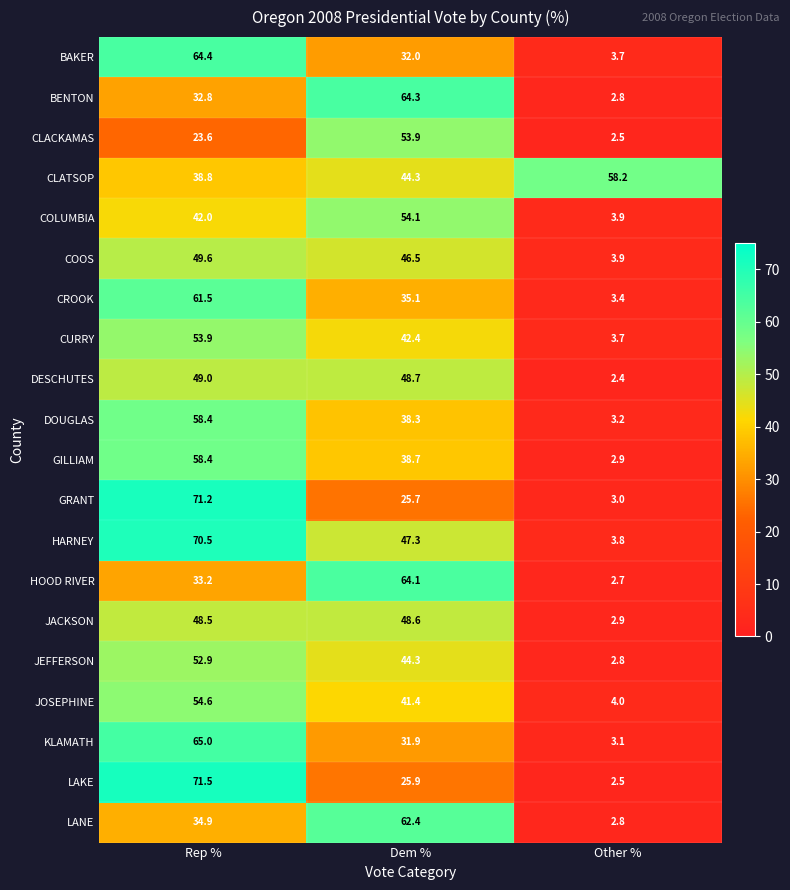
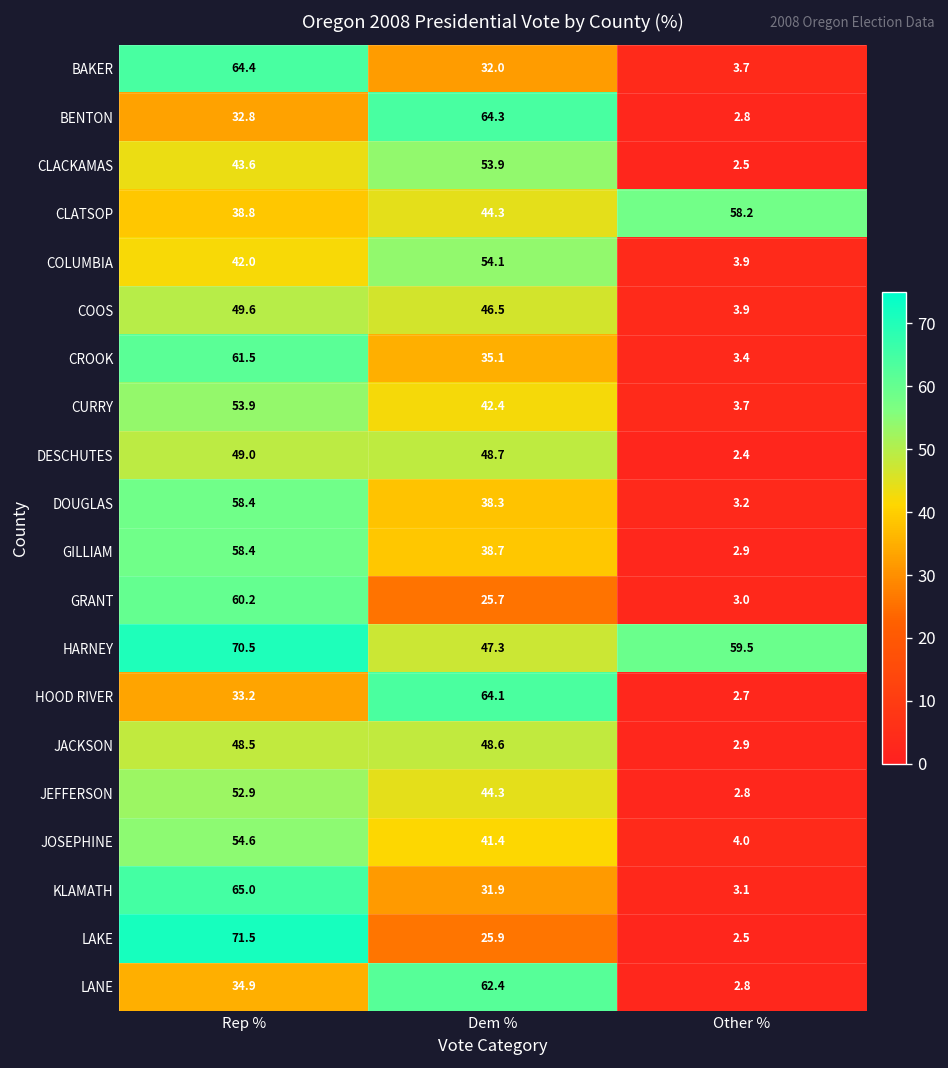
  {
    "BAKER": {
      "Rep %": 64.4,
      "Dem %": 32.0,
      "Other %": 3.7
    },
    "BENTON": {
      "Rep %": 32.8,
      "Dem %": 64.3,
      "Other %": 2.8
    },
    "CLACKAMAS": {
-     "Rep %": 23.6,
+     "Rep %": 43.6,
      "Dem %": 53.9,
      "Other %": 2.5
    },
    "CLATSOP": {
      "Rep %": 38.8,
      "Dem %": 44.3,
      "Other %": 58.2
    },
    "COLUMBIA": {
      "Rep %": 42.0,
      "Dem %": 54.1,
      "Other %": 3.9
    },
    "COOS": {
      "Rep %": 49.6,
      "Dem %": 46.5,
      "Other %": 3.9
    },
    "CROOK": {
      "Rep %": 61.5,
      "Dem %": 35.1,
      "Other %": 3.4
    },
    "CURRY": {
      "Rep %": 53.9,
      "Dem %": 42.4,
      "Other %": 3.7
    },
    "DESCHUTES": {
      "Rep %": 49.0,
      "Dem %": 48.7,
      "Other %": 2.4
    },
    "DOUGLAS": {
      "Rep %": 58.4,
      "Dem %": 38.3,
      "Other %": 3.2
    },
    "GILLIAM": {
      "Rep %": 58.4,
      "Dem %": 38.7,
      "Other %": 2.9
    },
    "GRANT": {
-     "Rep %": 71.2,
+     "Rep %": 60.2,
      "Dem %": 25.7,
      "Other %": 3.0
    },
    "HARNEY": {
      "Rep %": 70.5,
      "Dem %": 47.3,
-     "Other %": 3.8
+     "Other %": 59.5
    },
    "HOOD RIVER": {
      "Rep %": 33.2,
      "Dem %": 64.1,
      "Other %": 2.7
    },
    "JACKSON": {
      "Rep %": 48.5,
      "Dem %": 48.6,
      "Other %": 2.9
    },
    "JEFFERSON": {
      "Rep %": 52.9,
      "Dem %": 44.3,
      "Other %": 2.8
    },
    "JOSEPHINE": {
      "Rep %": 54.6,
      "Dem %": 41.4,
      "Other %": 4.0
    },
    "KLAMATH": {
      "Rep %": 65.0,
      "Dem %": 31.9,
      "Other %": 3.1
    },
    "LAKE": {
      "Rep %": 71.5,
      "Dem %": 25.9,
      "Other %": 2.5
    },
    "LANE": {
      "Rep %": 34.9,
      "Dem %": 62.4,
      "Other %": 2.8
    }
  }
